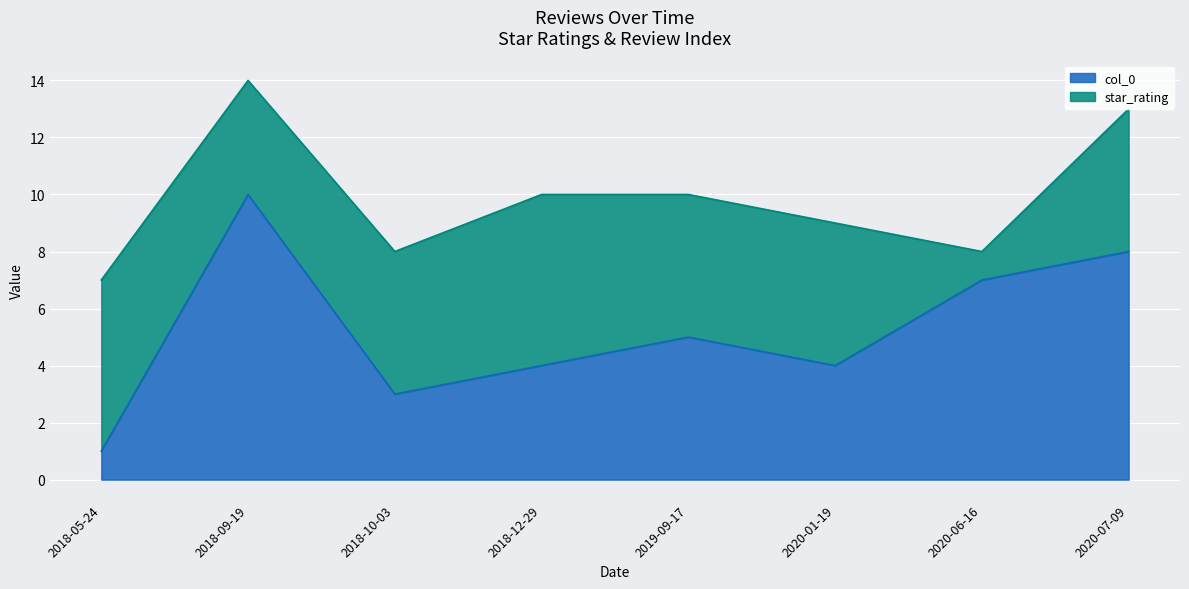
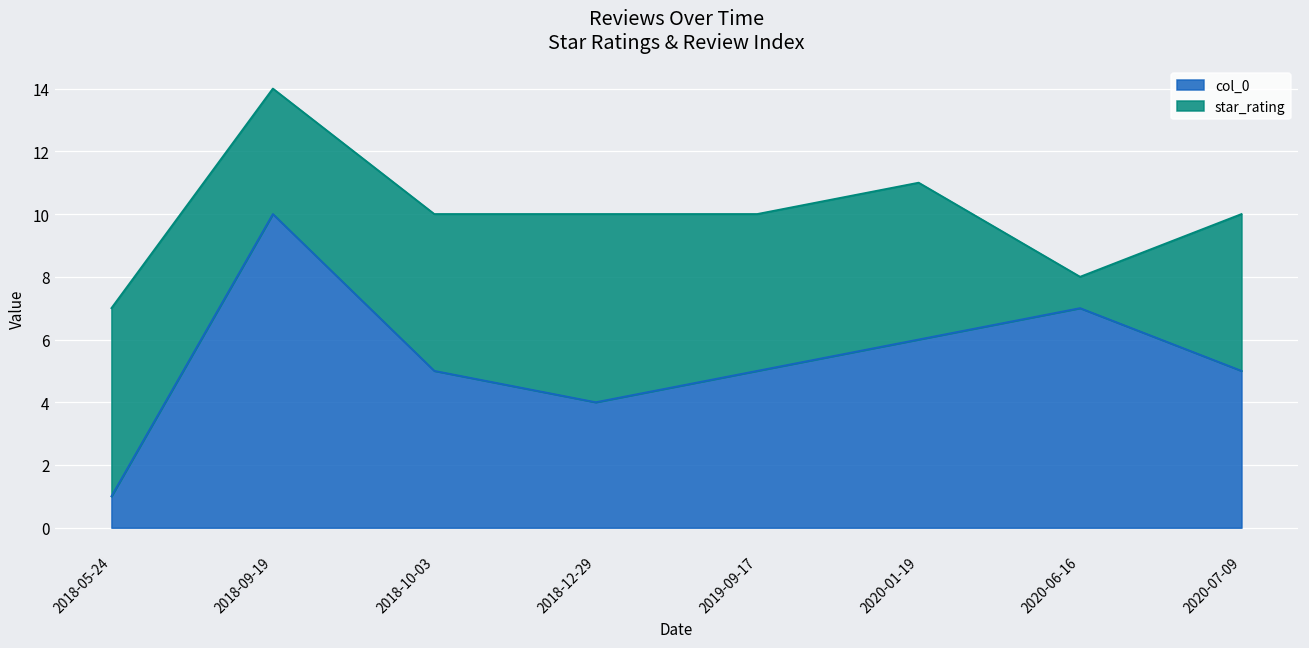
  {
    "col_0": {
      "2018-05-24": 1,
      "2018-09-19": 10,
-     "2018-10-03": 3,
+     "2018-10-03": 5,
      "2018-12-29": 4,
      "2019-09-17": 5,
-     "2020-01-19": 4,
+     "2020-01-19": 6,
      "2020-06-16": 7,
-     "2020-07-09": 8
+     "2020-07-09": 5
    },
    "star_rating": {
      "2018-05-24": 6,
      "2018-09-19": 4,
      "2018-10-03": 5,
      "2018-12-29": 6,
      "2019-09-17": 5,
      "2020-01-19": 5,
      "2020-06-16": 1
    }
  }
